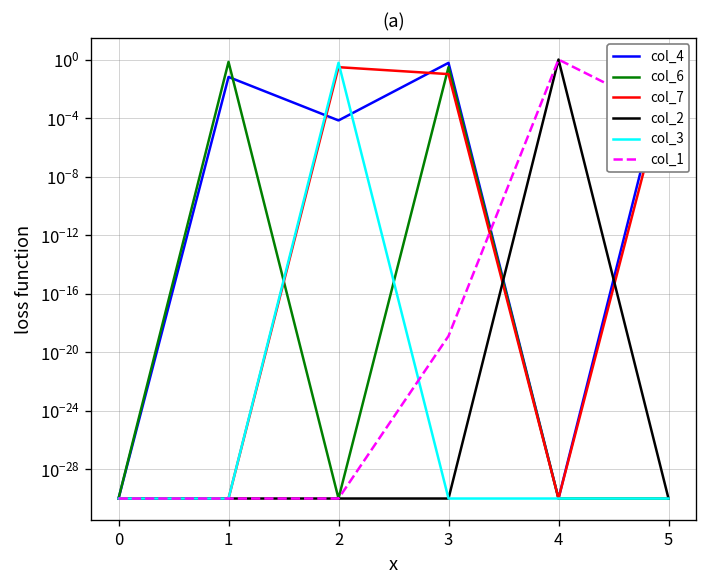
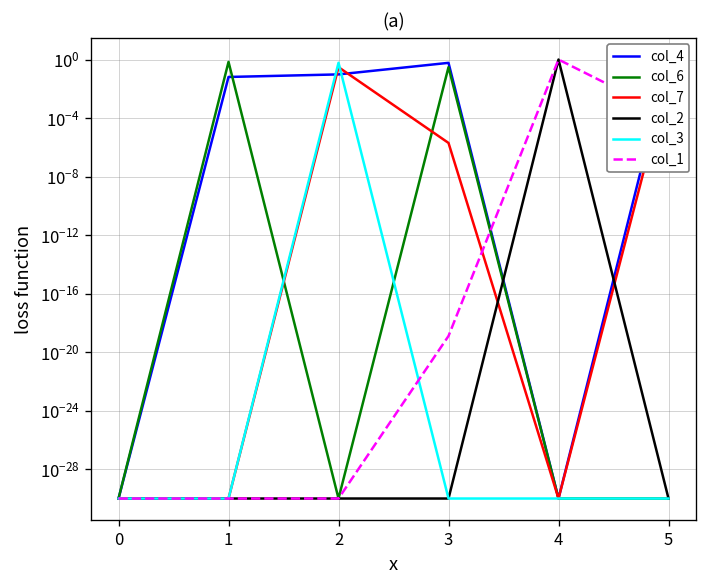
  {
    "col_4": {
      "1": 0.1,
-     "2": 0.0001,
+     "2": 0.1,
      "3": 1
    },
    "col_6": {
      "1": 1,
      "3": 0.3
    },
    "col_7": {
      "2": 0.3,
-     "3": 0.1
+     "3": 0.000002
    },
    "col_3": {
      "2": 1
    },
    "col_1": {
      "3": 0.000000000000
    }
  }
